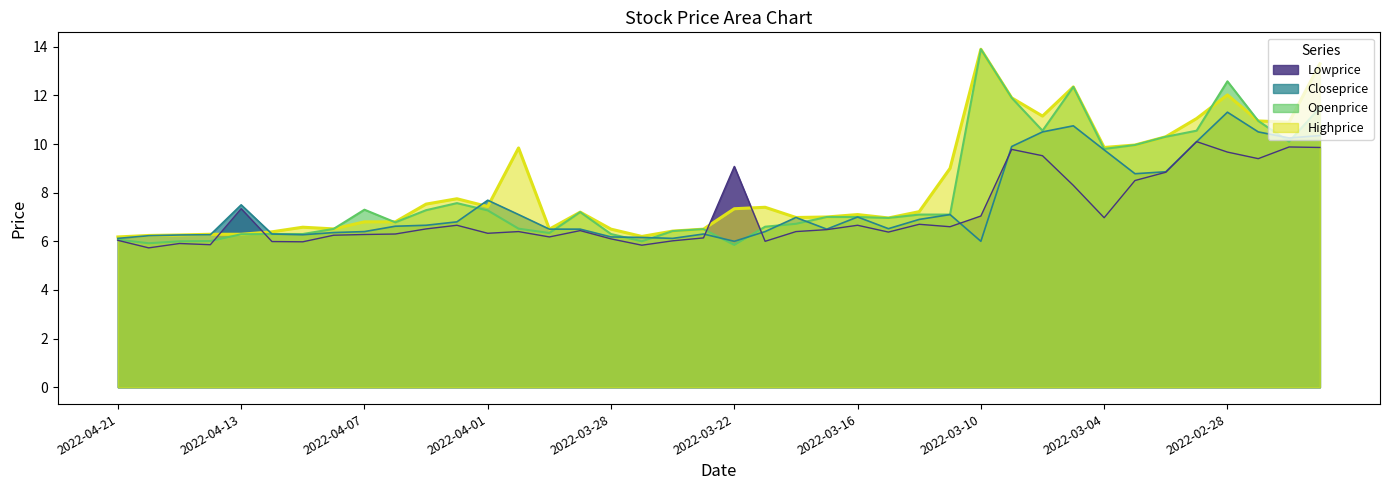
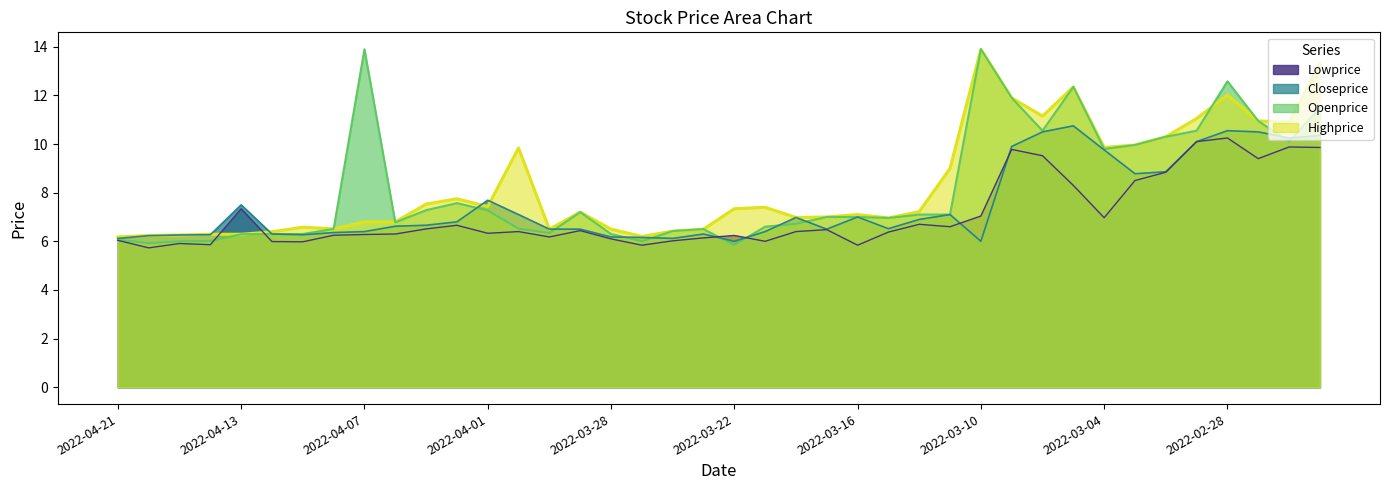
  {
    "Lowprice": {
      "2022-04-13": 7.3,
      "2022-04-07": 6.3,
      "2022-04-01": 6.3,
-     "2022-03-22": 9.1,
-     "2022-03-16": 6.7,
+     "2022-03-22": 6.2,
+     "2022-03-16": 5.8,
      "2022-03-10": 7.0,
      "2022-03-04": 7.0,
-     "2022-02-28": 9.7
+     "2022-02-28": 10.3
    },
    "Closeprice": {
      "2022-04-13": 7.5,
      "2022-04-07": 6.4,
      "2022-04-01": 7.7,
      "2022-03-22": 6.0,
      "2022-03-10": 6.0,
-     "2022-02-28": 11.3
+     "2022-02-28": 10.6
    },
    "Openprice": {
-     "2022-04-07": 7.3,
+     "2022-04-07": 13.9,
      "2022-04-01": 7.3,
      "2022-03-28": 6.3,
      "2022-03-22": 5.9,
      "2022-02-28": 12.6
    },
    "Highprice": {
      "2022-04-07": 6.8,
      "2022-04-01": 7.4,
      "2022-03-28": 6.5,
      "2022-03-22": 7.3,
      "2022-02-28": 12.0
    }
  }
